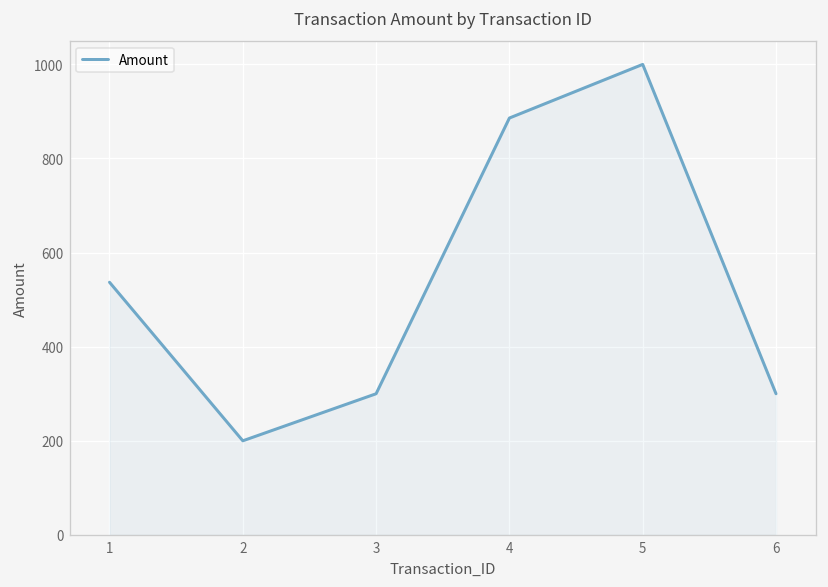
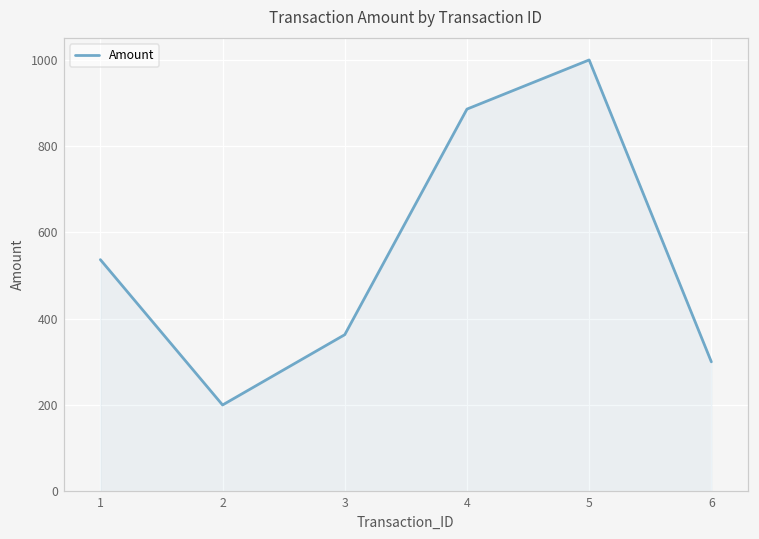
  {
    "1": 540,
    "2": 200,
-   "3": 300,
+   "3": 360,
    "4": 890,
    "5": 1000,
    "6": 300
  }
